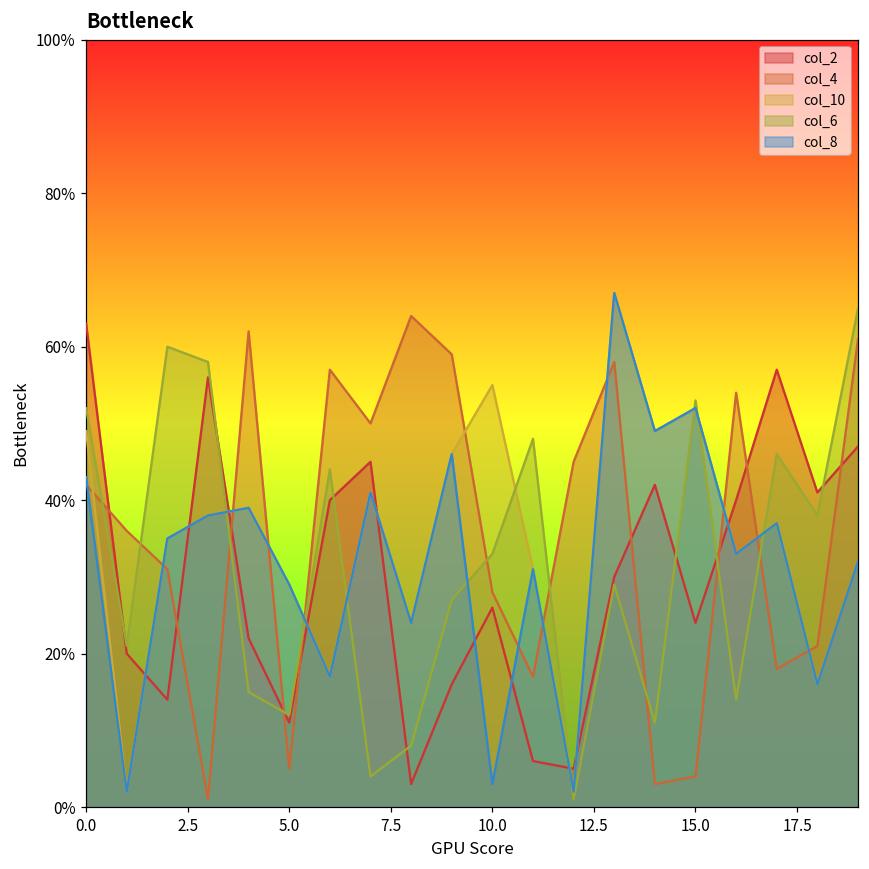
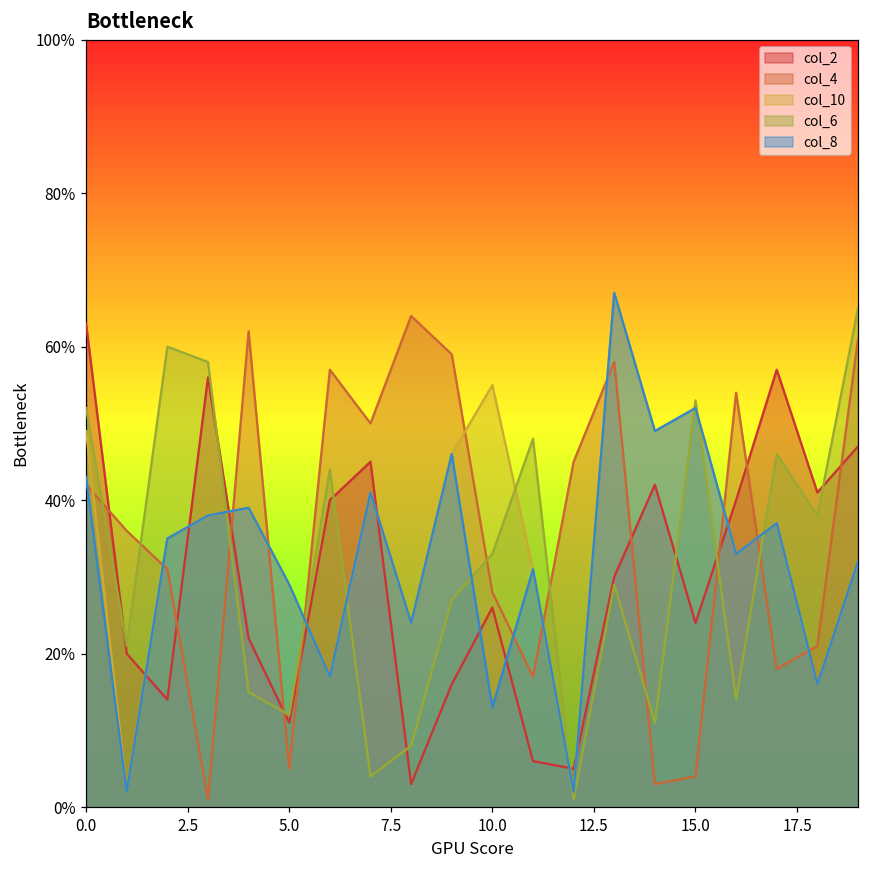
  {
    "col_8": {
      "0.0": "43%",
-     "10.0": "3%"
+     "10.0": "13%"
    }
  }
